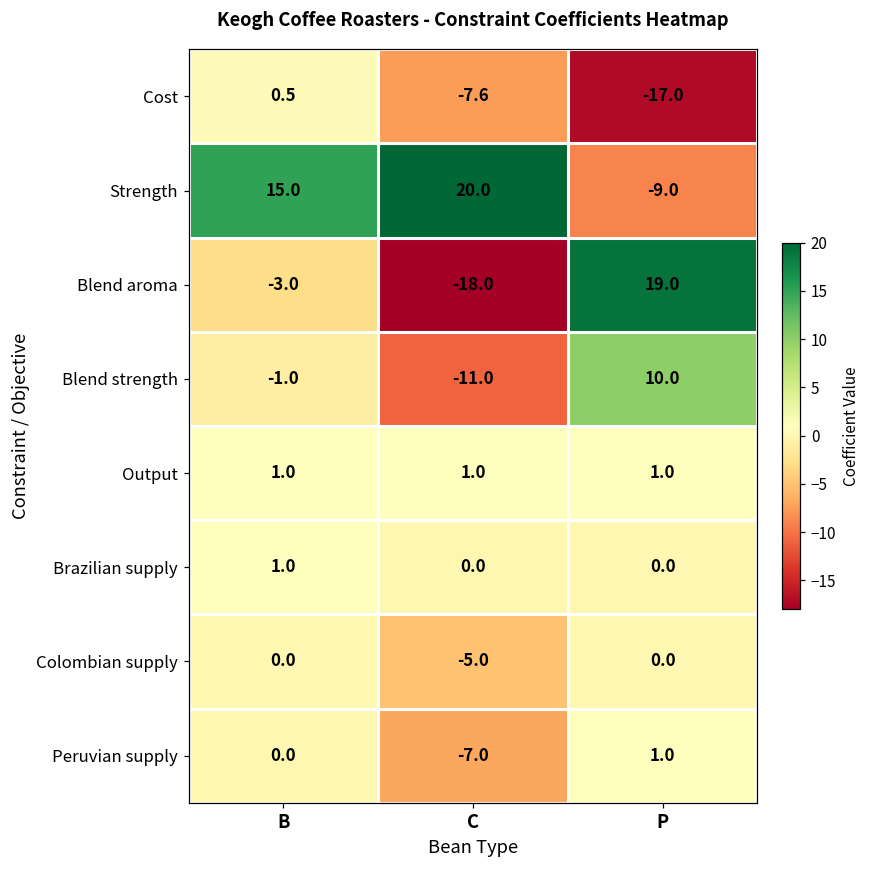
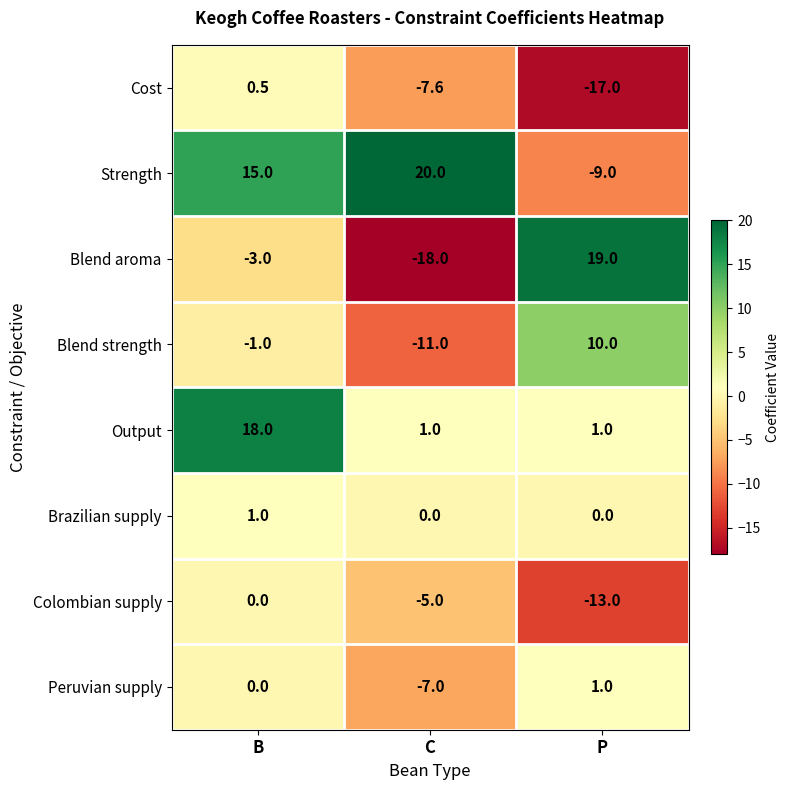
  {
    "Cost": {
      "B": 0.5,
      "C": -7.6,
      "P": -17.0
    },
    "Strength": {
      "B": 15.0,
      "C": 20.0,
      "P": -9.0
    },
    "Blend aroma": {
      "B": -3.0,
      "C": -18.0,
      "P": 19.0
    },
    "Blend strength": {
      "B": -1.0,
      "C": -11.0,
      "P": 10.0
    },
    "Output": {
-     "B": 1.0,
+     "B": 18.0,
      "C": 1.0,
      "P": 1.0
    },
    "Brazilian supply": {
      "B": 1.0,
      "C": 0.0,
      "P": 0.0
    },
    "Colombian supply": {
      "B": 0.0,
      "C": -5.0,
-     "P": 0.0
+     "P": -13.0
    },
    "Peruvian supply": {
      "B": 0.0,
      "C": -7.0,
      "P": 1.0
    }
  }
